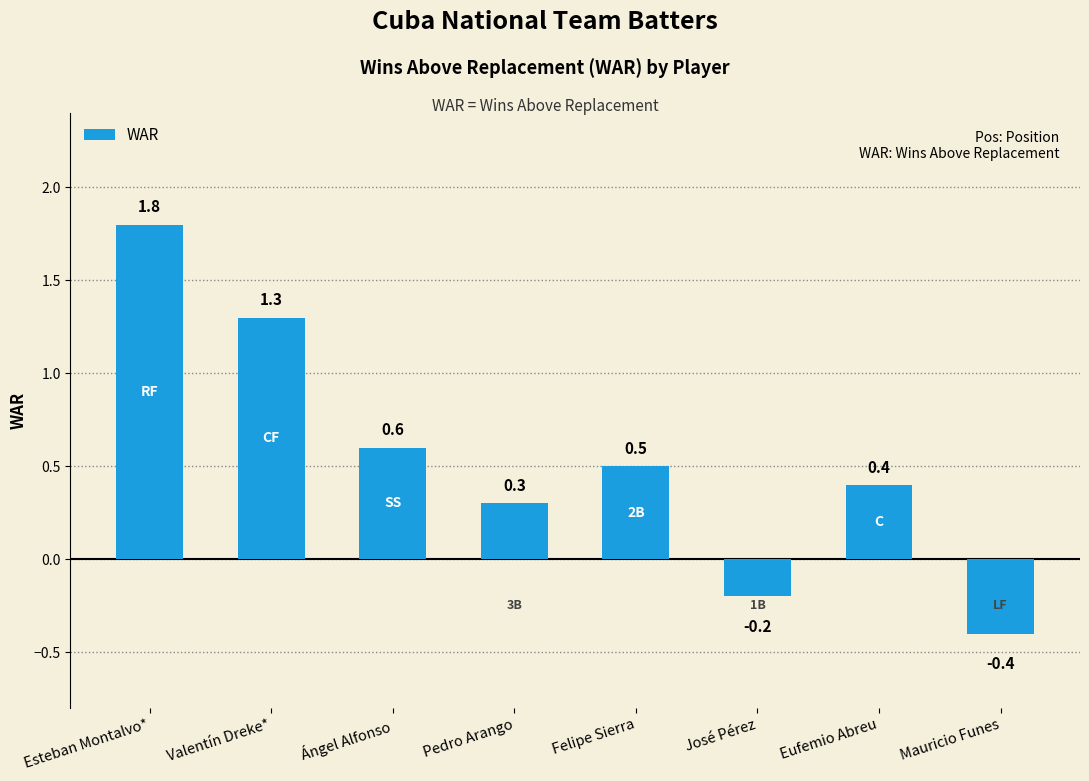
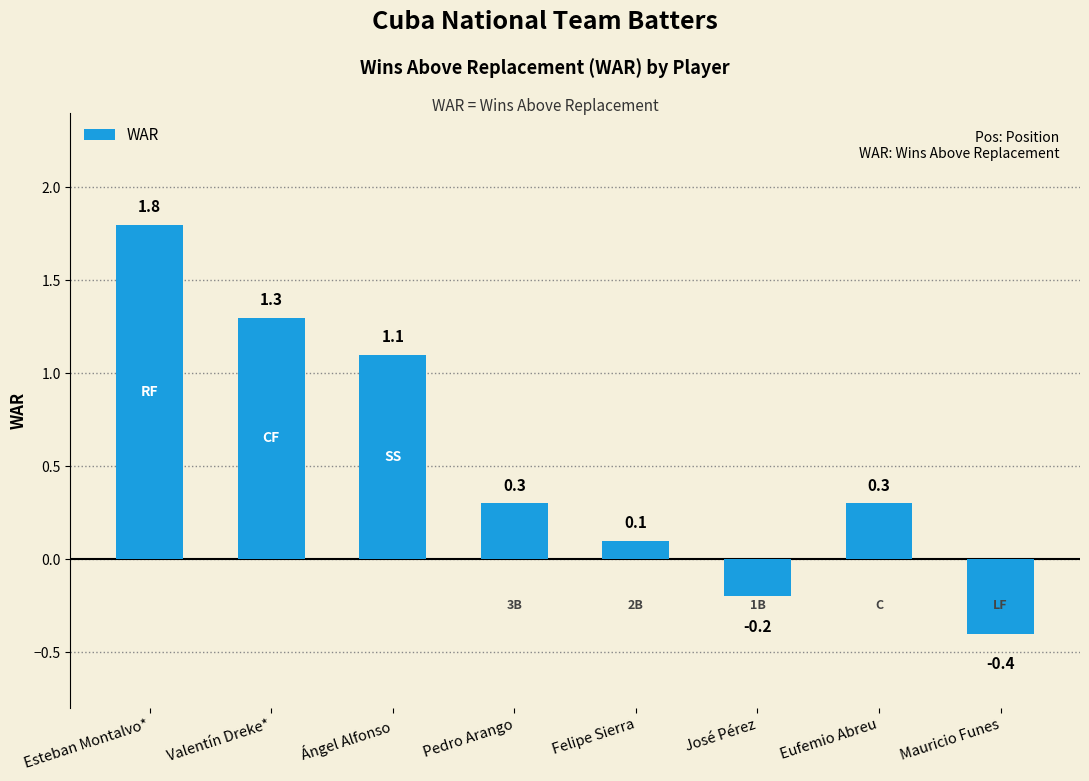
  {
    "Esteban Montalvo*": 1.8,
    "Valentín Dreke*": 1.3,
-   "Ángel Alfonso": 0.6,
+   "Ángel Alfonso": 1.1,
    "Pedro Arango": 0.3,
-   "Felipe Sierra": 0.5,
+   "Felipe Sierra": 0.1,
    "José Pérez": -0.2,
-   "Eufemio Abreu": 0.4,
+   "Eufemio Abreu": 0.3,
    "Mauricio Funes": -0.4
  }
